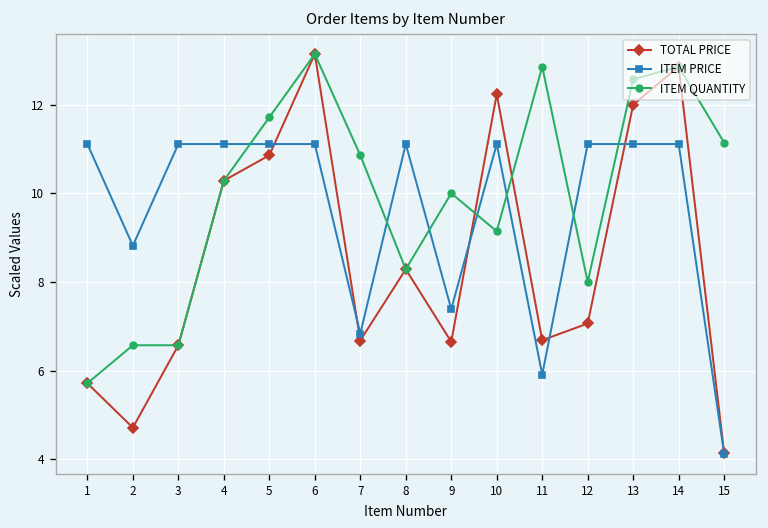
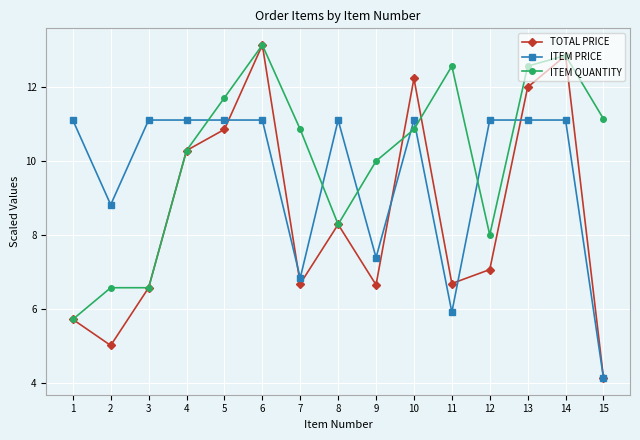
  {
    "TOTAL PRICE": {
-     "2": 4.7,
+     "2": 5.0,
      "5": 10.9,
      "7": 6.7,
      "9": 6.6,
      "10": 12.2,
      "11": 6.7,
      "12": 7.1,
      "13": 12.0
    },
    "ITEM PRICE": {
      "1": 11.1,
      "2": 8.8,
      "3": 11.1,
      "4": 11.1,
      "5": 11.1,
      "6": 11.1,
      "7": 6.8,
      "8": 11.1,
      "9": 7.4,
      "10": 11.1,
      "11": 5.9,
      "12": 11.1,
      "13": 11.1,
      "14": 11.1
    },
    "ITEM QUANTITY": {
      "2": 6.6,
      "5": 11.7,
      "7": 10.9,
      "9": 10.0,
-     "10": 9.1,
-     "11": 12.9,
+     "10": 10.9,
+     "11": 12.6,
      "12": 8.0,
      "15": 11.1
    }
  }
